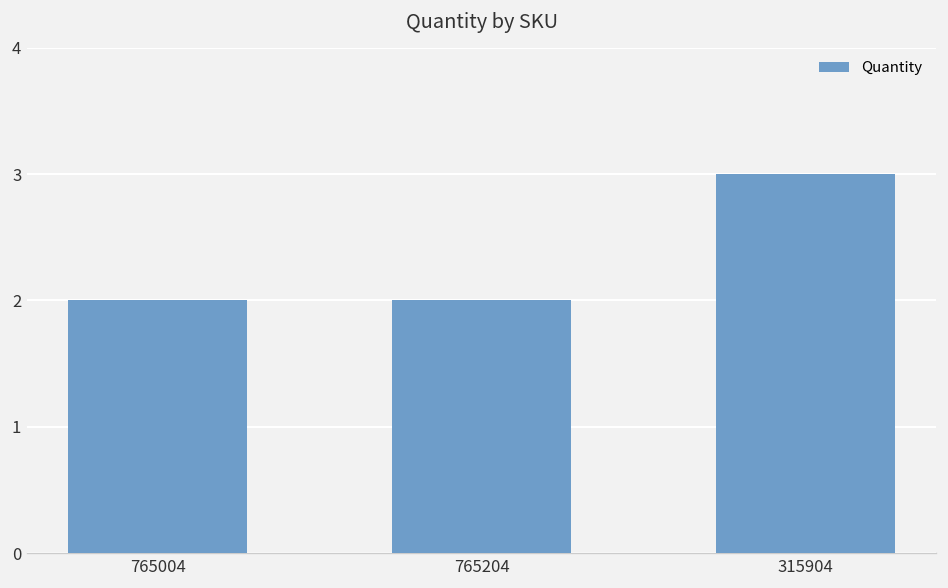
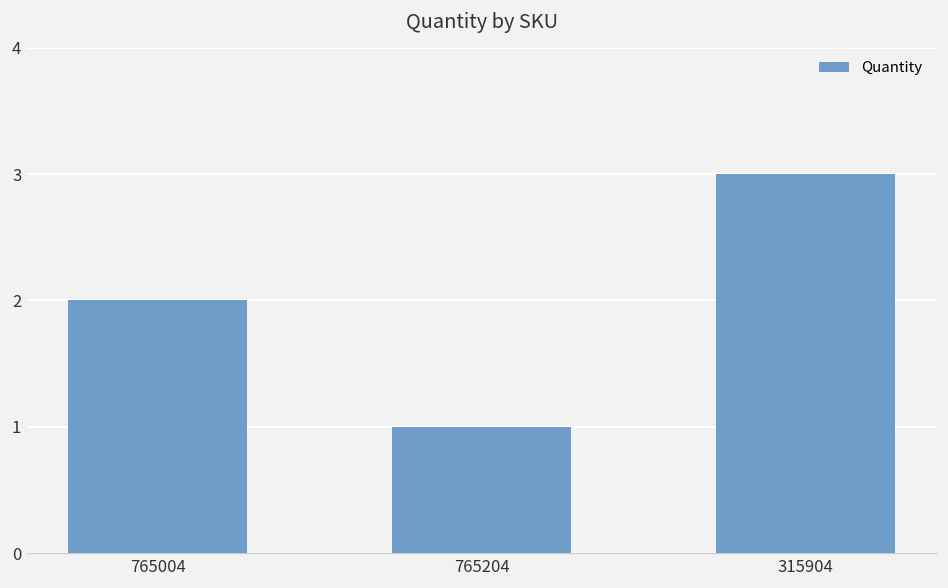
  {
    "765004": 2,
-   "765204": 2,
+   "765204": 1,
    "315904": 3
  }
